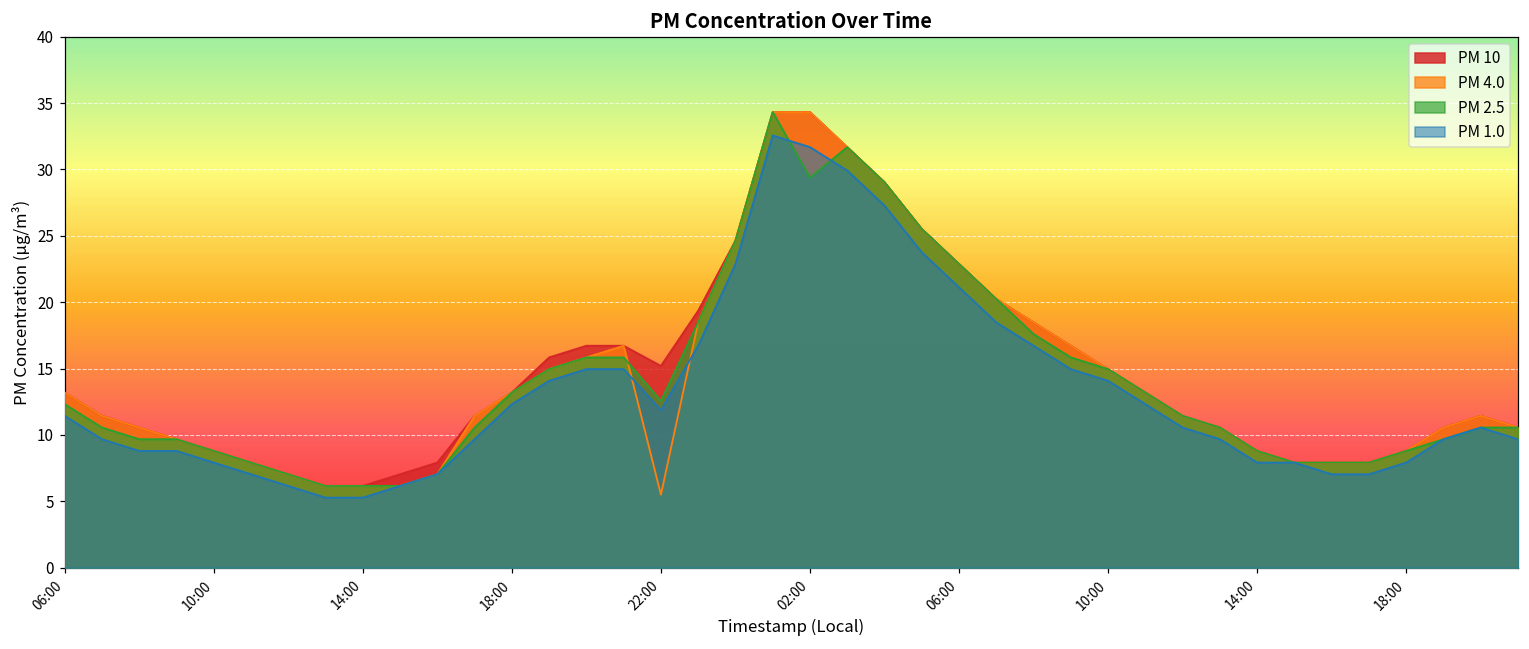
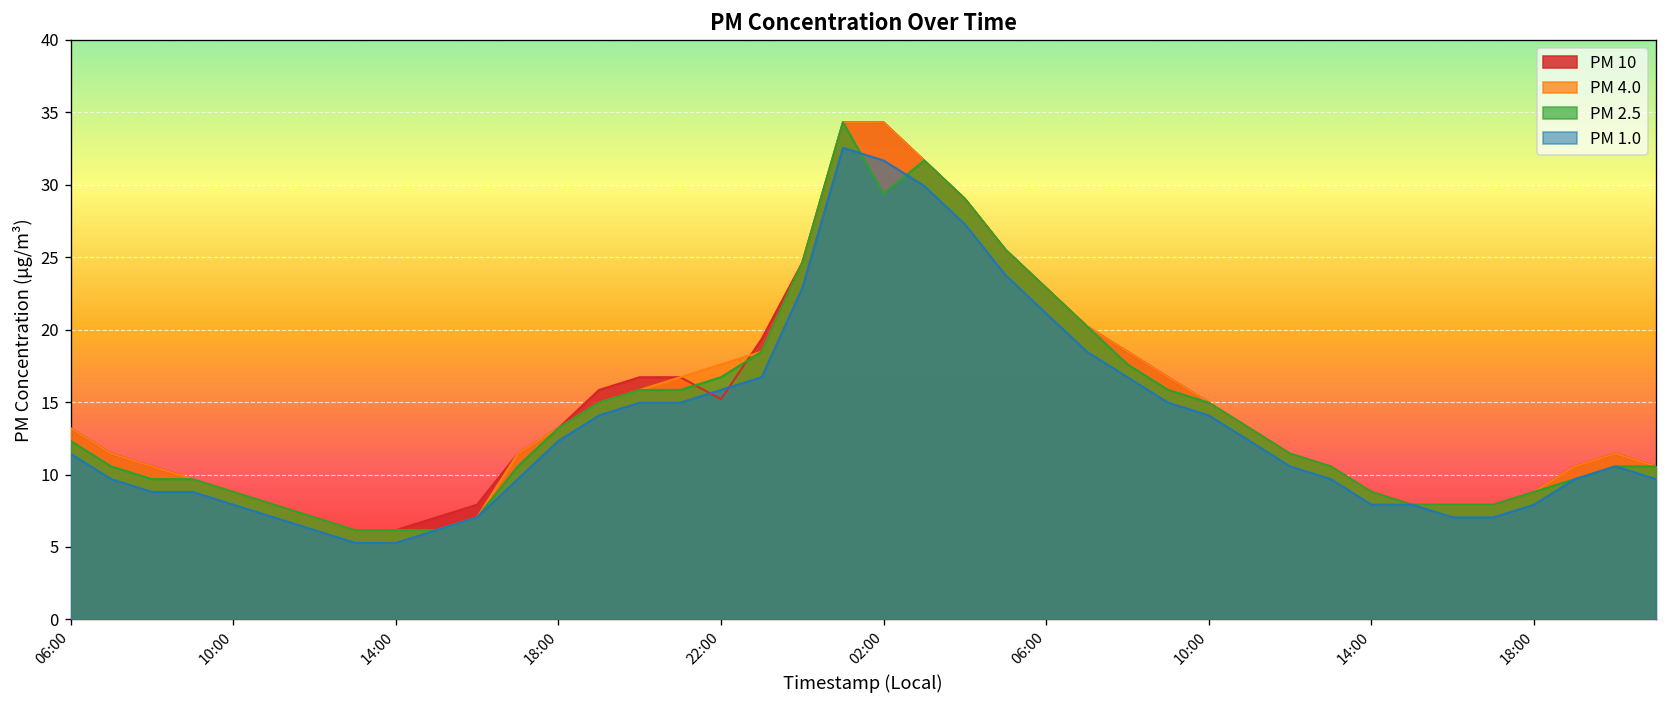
  {
    "PM 10": {
      "22:00": 15.2
    },
    "PM 4.0": {
-     "22:00": 5.5
+     "22:00": 17.6
    },
    "PM 2.5": {
-     "22:00": 12.6,
+     "22:00": 16.7,
      "02:00": 29.4
    },
    "PM 1.0": {
-     "22:00": 11.9,
+     "22:00": 15.8,
      "02:00": 31.7
    }
  }
